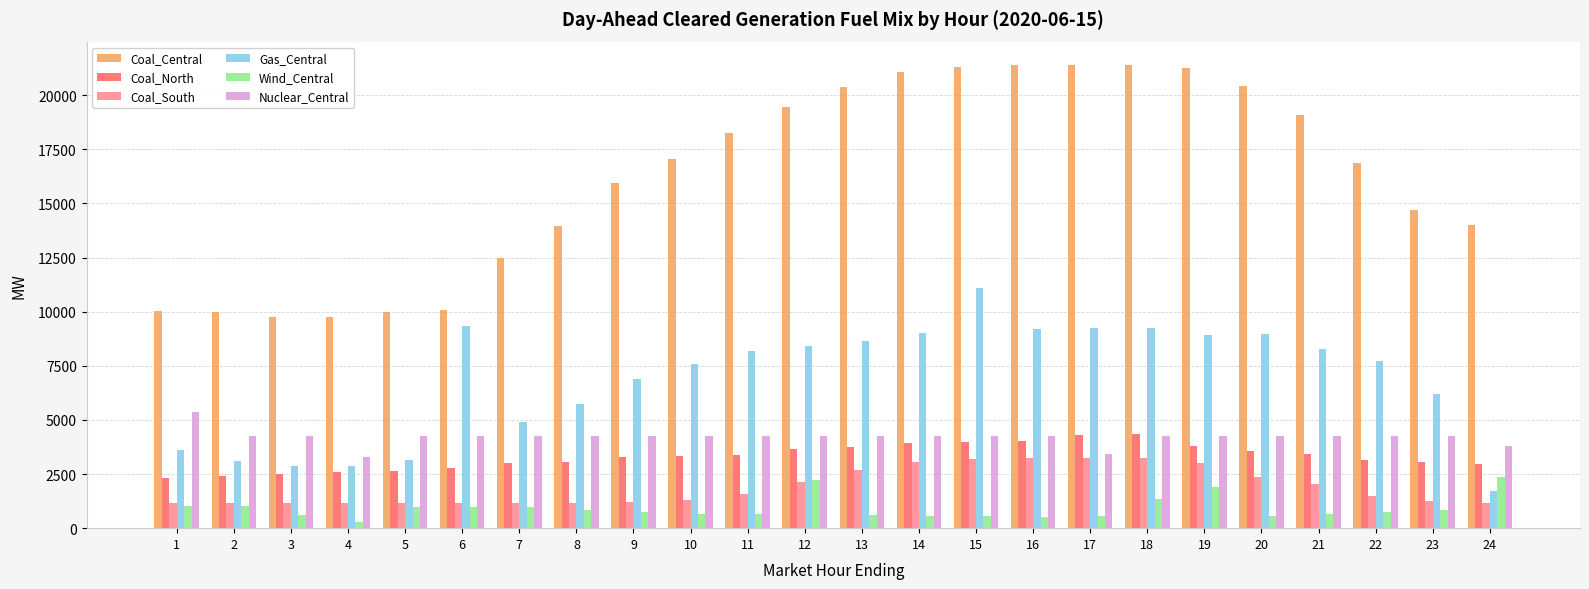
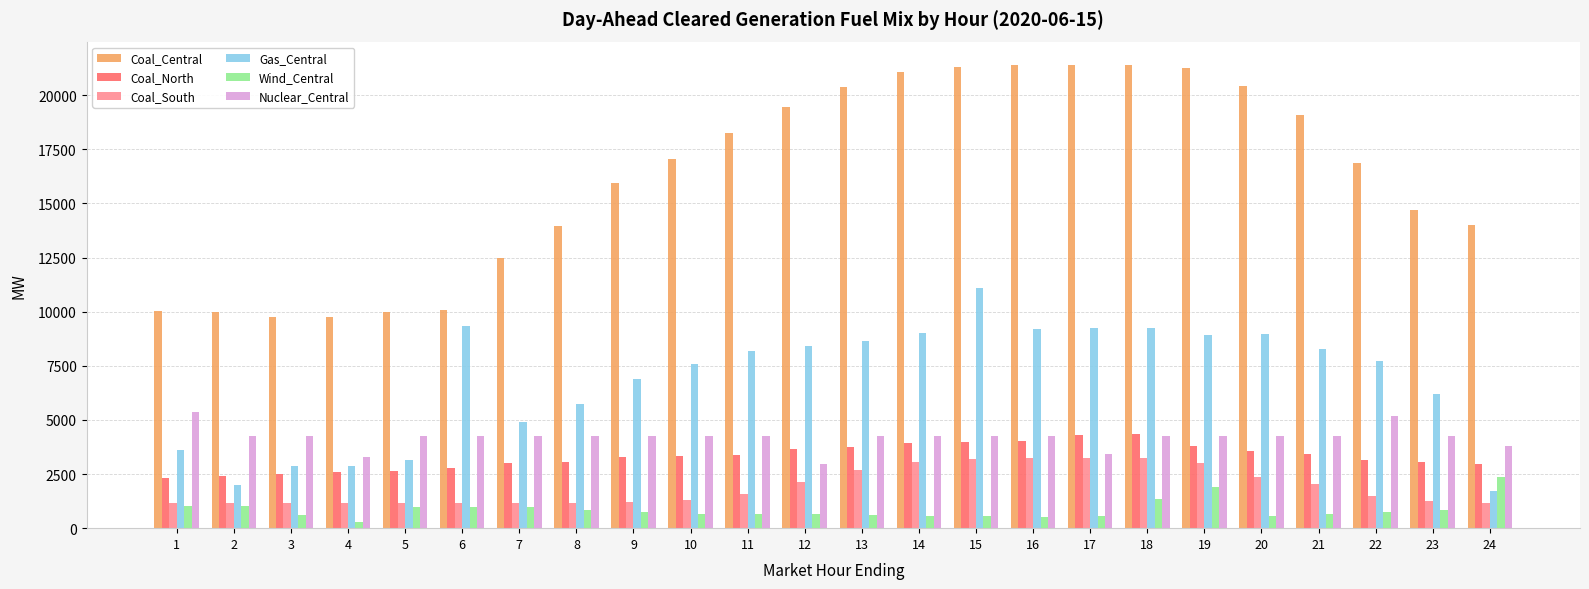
  {
    "Gas_Central": {
      "1": 3600,
-     "2": 3100,
+     "2": 2000,
      "3": 2900,
      "4": 2900,
      "5": 3200,
      "6": 9300,
      "7": 4900,
      "8": 5700,
      "9": 6900,
      "10": 7600,
      "11": 8200,
      "12": 8400,
      "13": 8600,
      "14": 9000,
      "15": 11100,
      "16": 9200,
      "17": 9200,
      "18": 9200,
      "19": 8900,
      "20": 9000,
      "21": 8300,
      "22": 7700,
      "23": 6200,
      "24": 1700
    },
    "Wind_Central": {
      "1": 1000,
      "2": 1000,
      "3": 600,
      "4": 300,
      "5": 1000,
      "6": 1000,
      "7": 1000,
      "8": 800,
      "9": 700,
      "10": 700,
      "11": 600,
-     "12": 2200,
+     "12": 600,
      "13": 600,
      "14": 600,
      "15": 600,
      "16": 500,
      "17": 500,
      "18": 1300,
      "19": 1900,
      "20": 600,
      "21": 700,
      "22": 800,
      "23": 900,
      "24": 2300
    },
    "Nuclear_Central": {
      "1": 5400,
      "2": 4300,
      "3": 4300,
      "4": 3300,
      "5": 4300,
      "6": 4300,
      "7": 4300,
      "8": 4300,
      "9": 4300,
      "10": 4300,
      "11": 4300,
-     "12": 4300,
+     "12": 3000,
      "13": 4300,
      "14": 4300,
      "15": 4300,
      "16": 4300,
      "17": 3400,
      "18": 4300,
      "19": 4300,
      "20": 4300,
      "21": 4300,
-     "22": 4300,
+     "22": 5200,
      "23": 4300,
      "24": 3800
    }
  }
